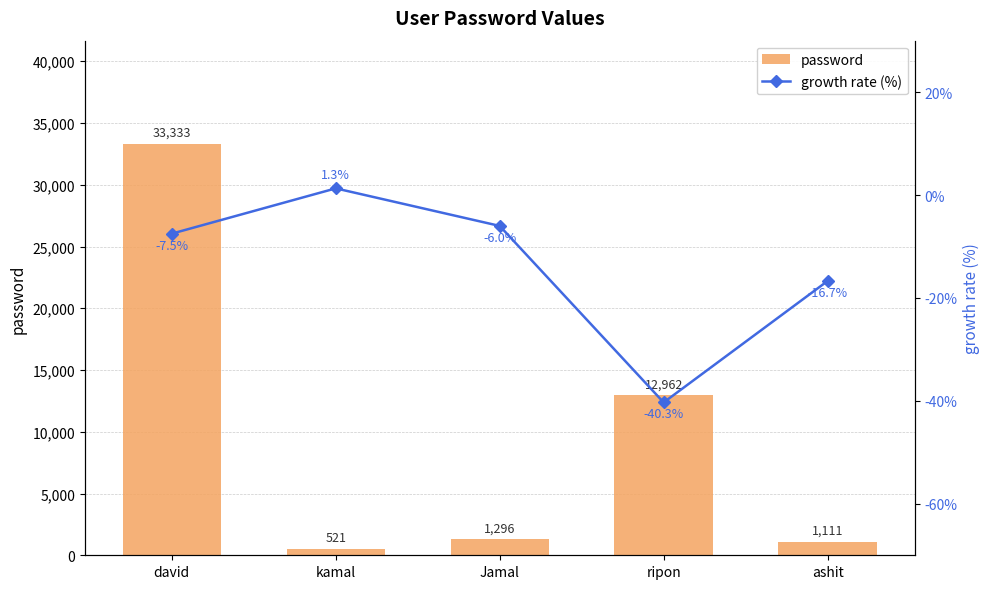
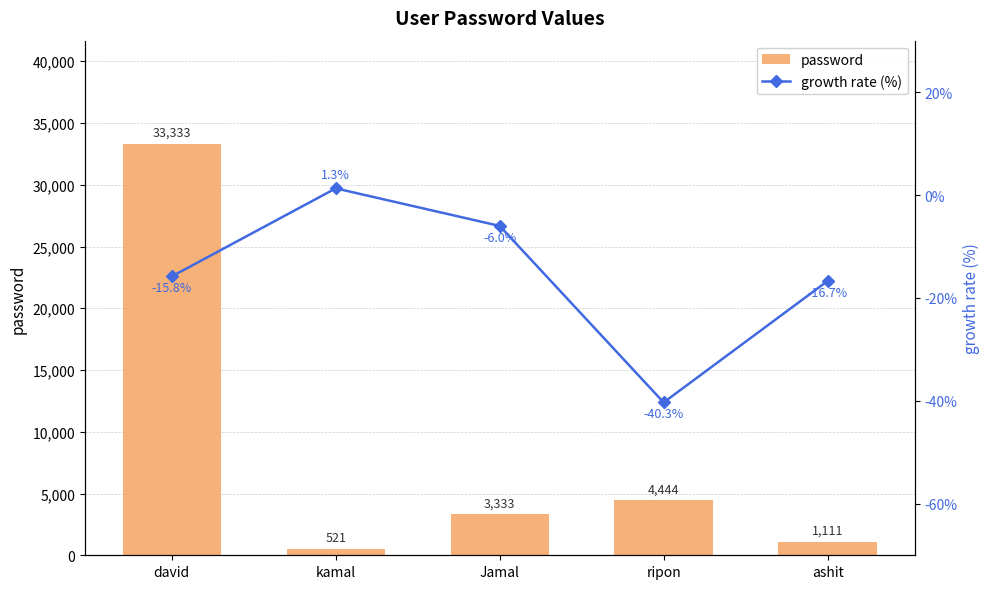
  {
    "password": {
      "david": "33,333",
      "kamal": "521",
-     "Jamal": "1,296",
-     "ripon": "12,962",
+     "Jamal": "3,333",
+     "ripon": "4,444",
      "ashit": "1,111"
    },
    "growth rate (%)": {
-     "david": "-7.5%",
+     "david": "-15.8%",
      "kamal": "1.3%",
      "Jamal": "-6.0%",
      "ripon": "-40.3%",
      "ashit": "-16.7%"
    }
  }
